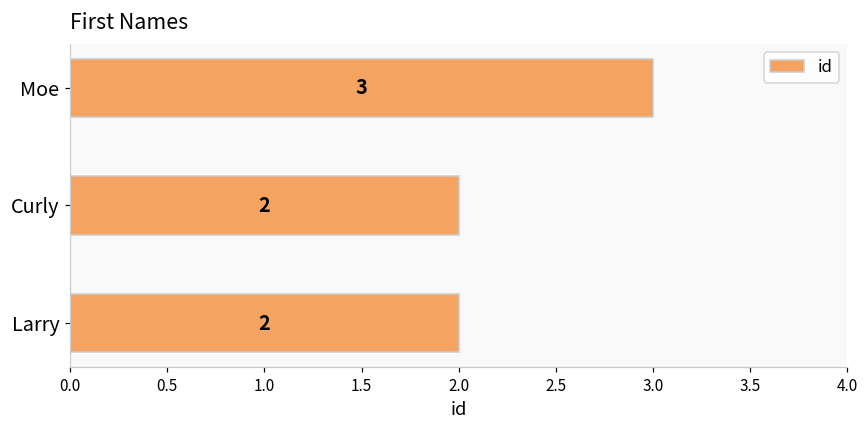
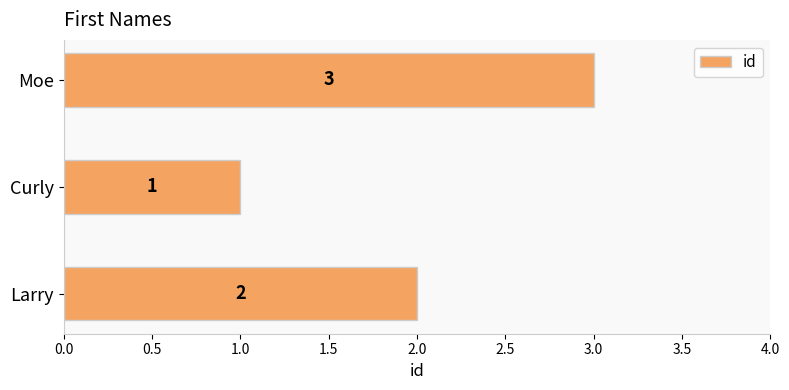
  {
    "Moe": 3,
-   "Curly": 2,
+   "Curly": 1,
    "Larry": 2
  }
